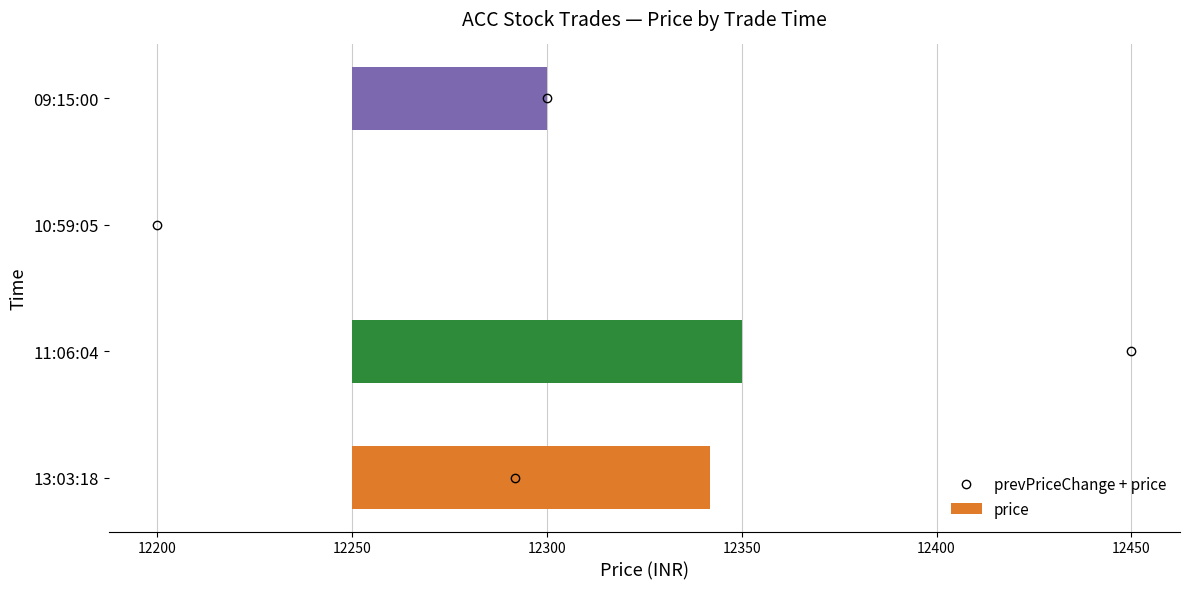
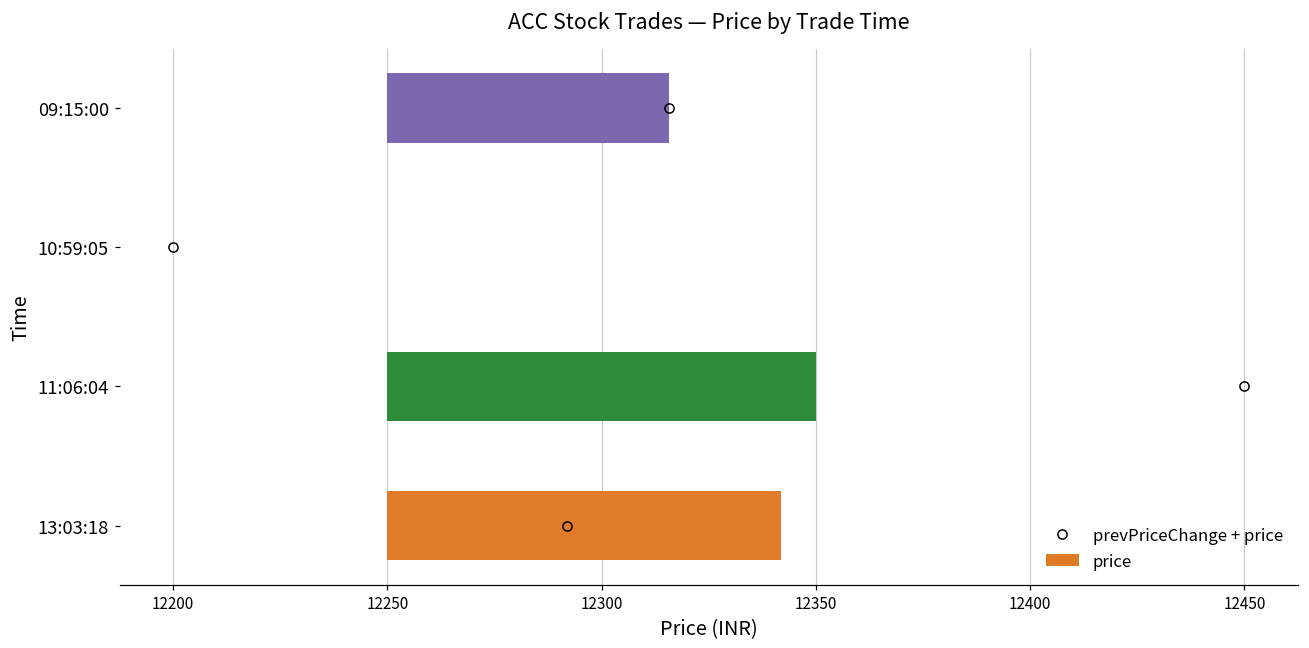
  {
    "price": {
-     "09:15:00": 12300,
+     "09:15:00": 12316,
      "11:06:04": 12350,
      "13:03:18": 12342
    }
  }
